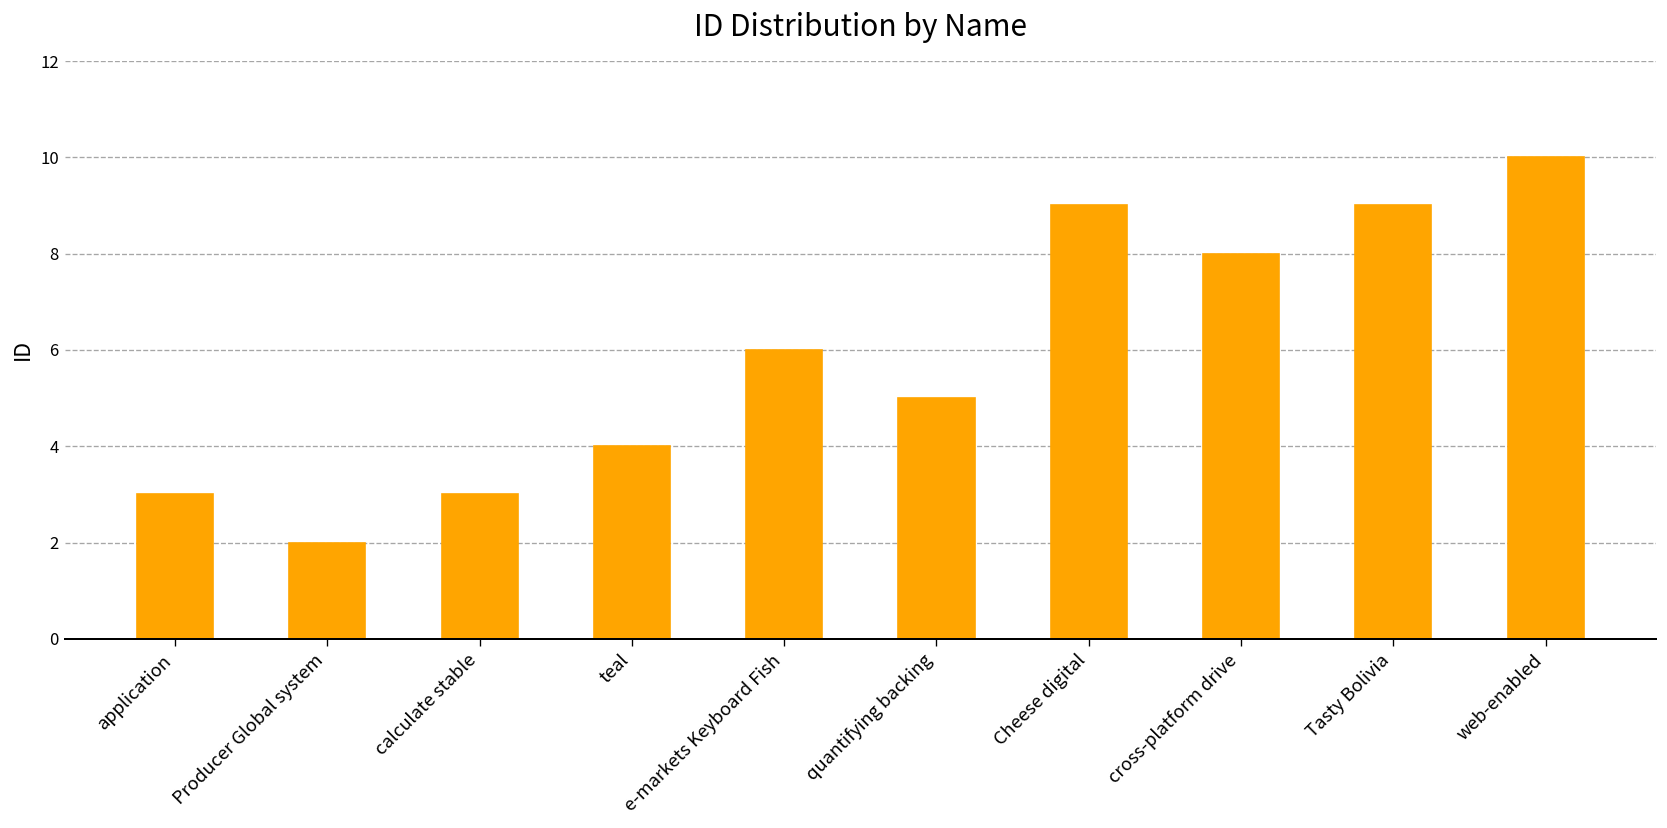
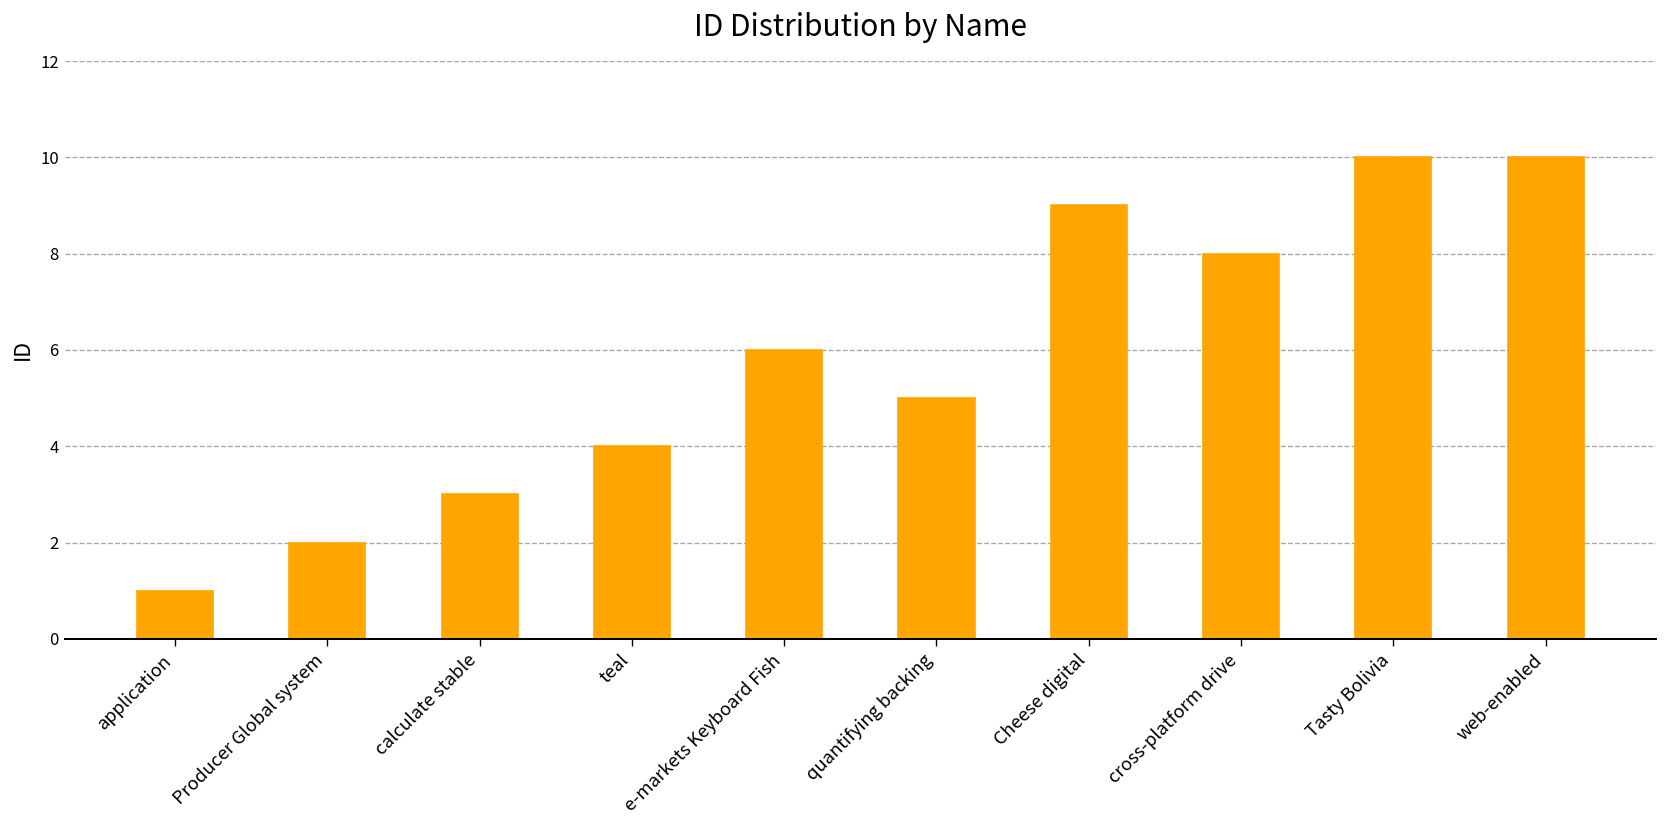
  {
-   "application": 3,
+   "application": 1,
    "Producer Global system": 2,
    "calculate stable": 3,
    "teal": 4,
    "e-markets Keyboard Fish": 6,
    "quantifying backing": 5,
    "Cheese digital": 9,
    "cross-platform drive": 8,
-   "Tasty Bolivia": 9,
+   "Tasty Bolivia": 10,
    "web-enabled": 10
  }
